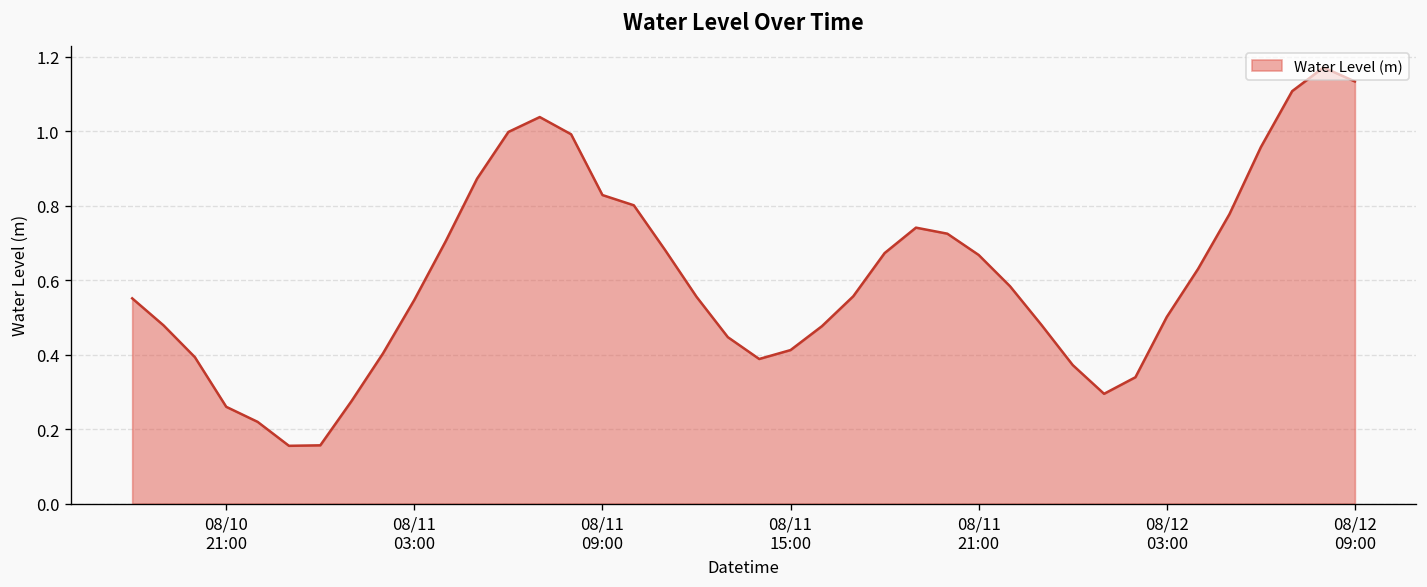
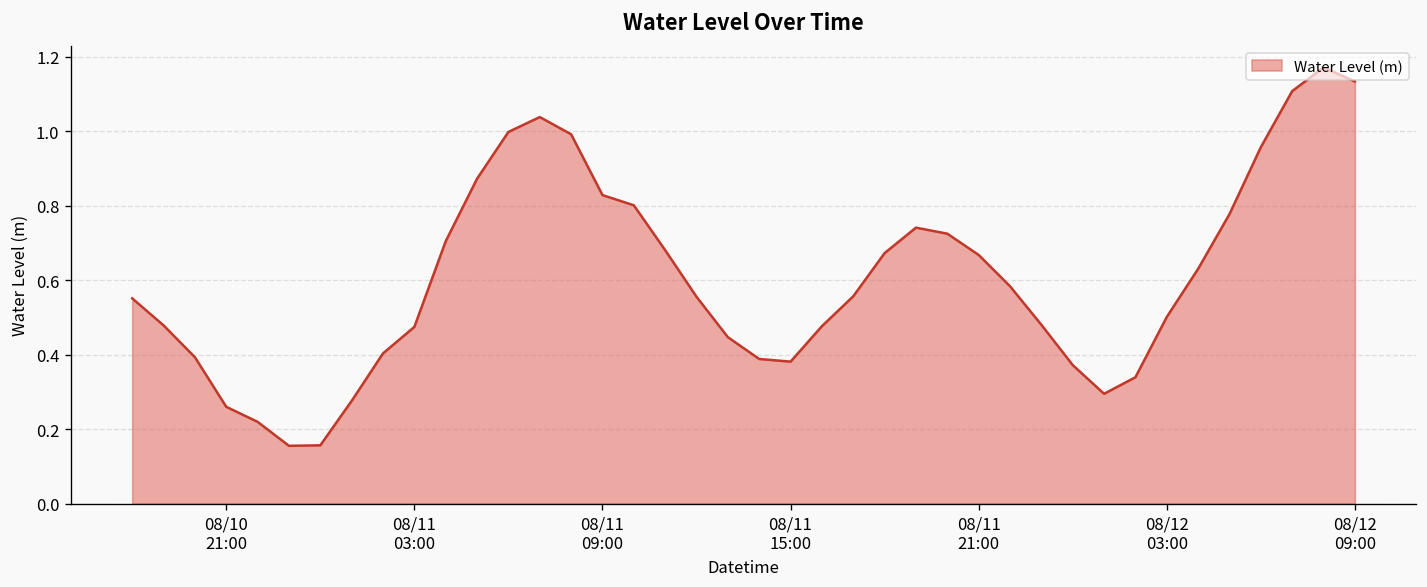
  {
    "08/10 21:00": 0.26,
-   "08/11 03:00": 0.55,
+   "08/11 03:00": 0.47,
    "08/11 09:00": 0.83,
-   "08/11 15:00": 0.41,
+   "08/11 15:00": 0.38,
    "08/11 21:00": 0.67,
    "08/12 03:00": 0.50,
    "08/12 09:00": 1.13
  }
